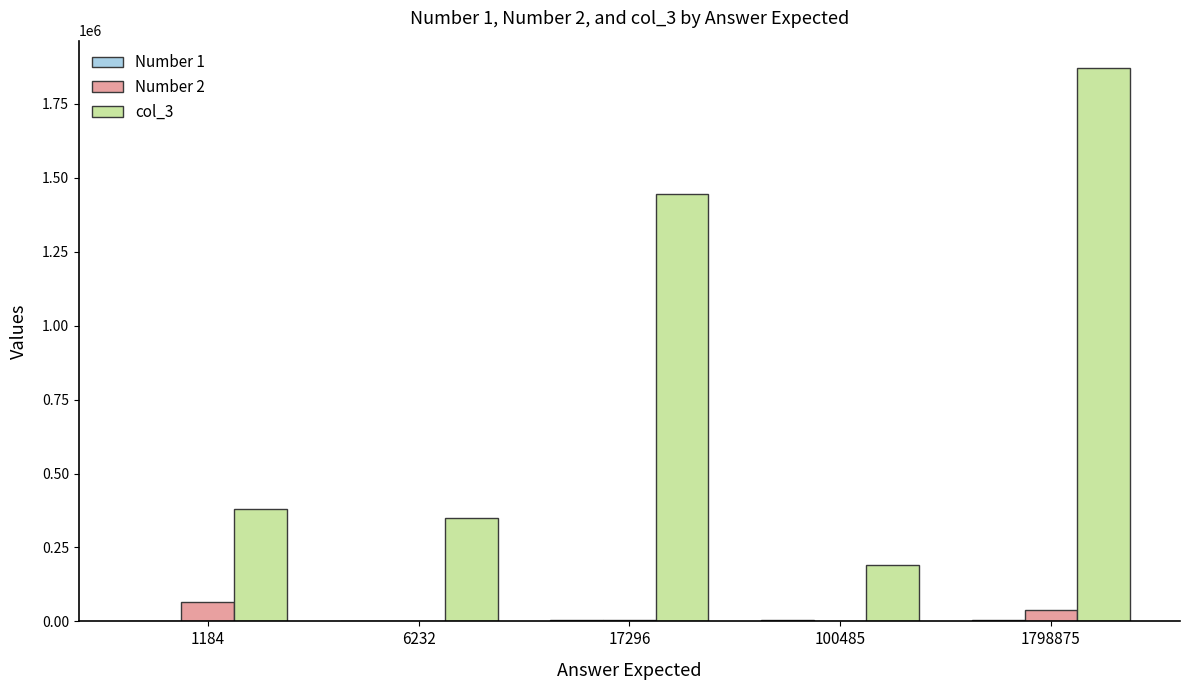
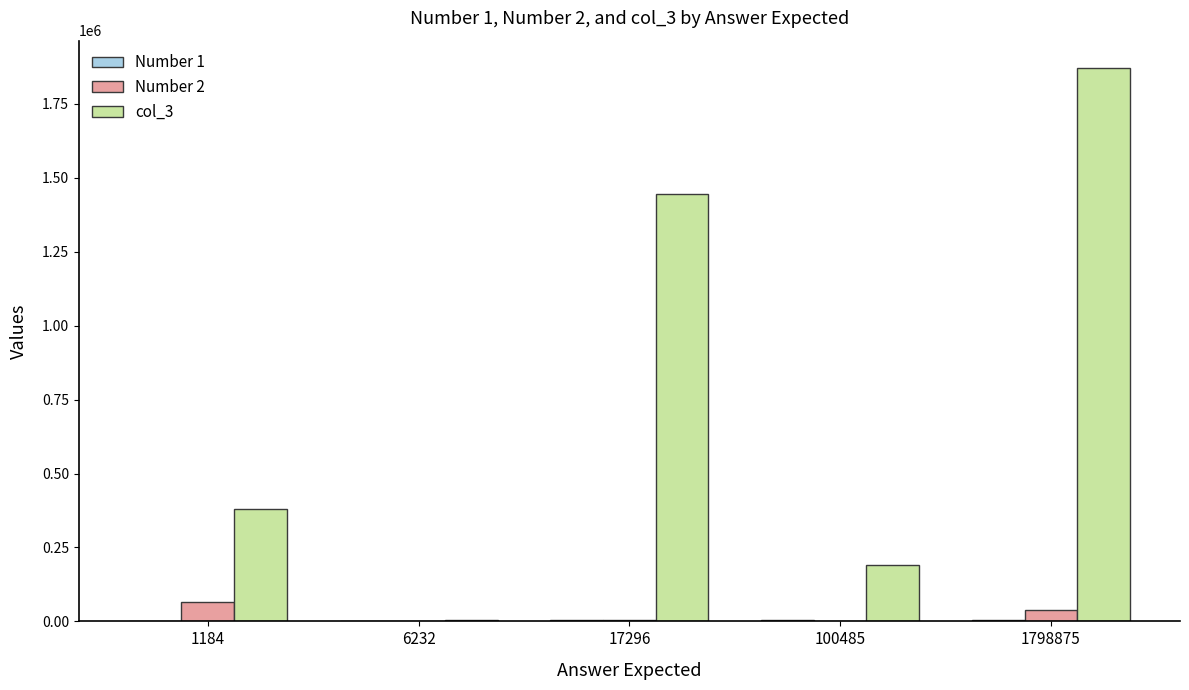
  {
    "Number 2": {
      "1184": 70000,
      "1798875": 40000
    },
    "col_3": {
      "1184": 380000,
-     "6232": 350000,
+     "6232": 10000,
      "17296": 1440000,
      "100485": 190000,
      "1798875": 1870000
    }
  }
